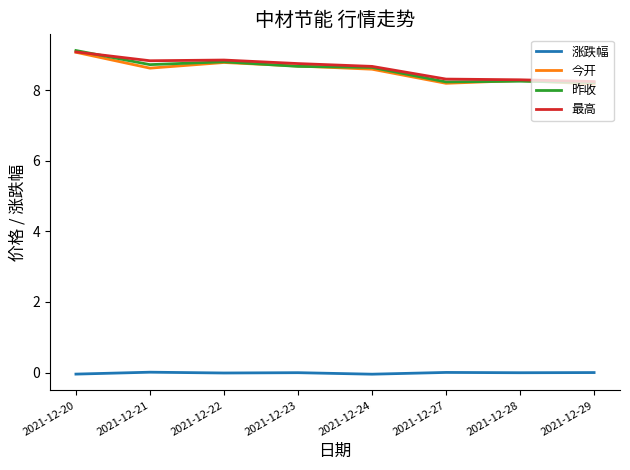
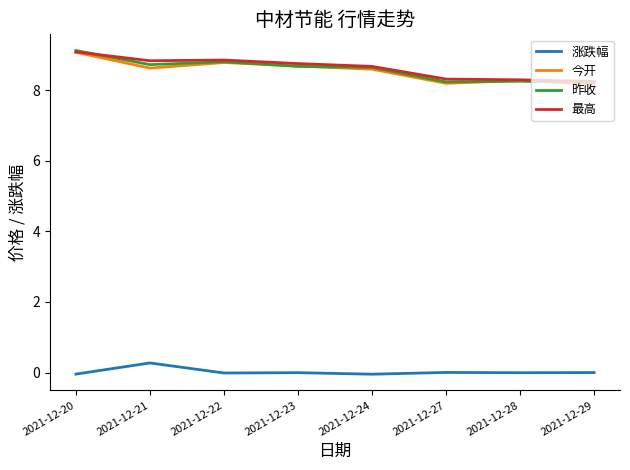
  {
    "涨跌幅": {
      "2021-12-20": 0.0,
-     "2021-12-21": 0.0,
+     "2021-12-21": 0.3,
      "2021-12-22": 0.0,
      "2021-12-23": 0.0,
      "2021-12-24": 0.0,
      "2021-12-27": 0.0,
      "2021-12-28": 0.0,
      "2021-12-29": 0.0
    },
    "今开": {
      "2021-12-21": 8.6
    },
    "昨收": {
      "2021-12-21": 8.7
    },
    "最高": {
      "2021-12-21": 8.8,
      "2021-12-27": 8.3
    }
  }
